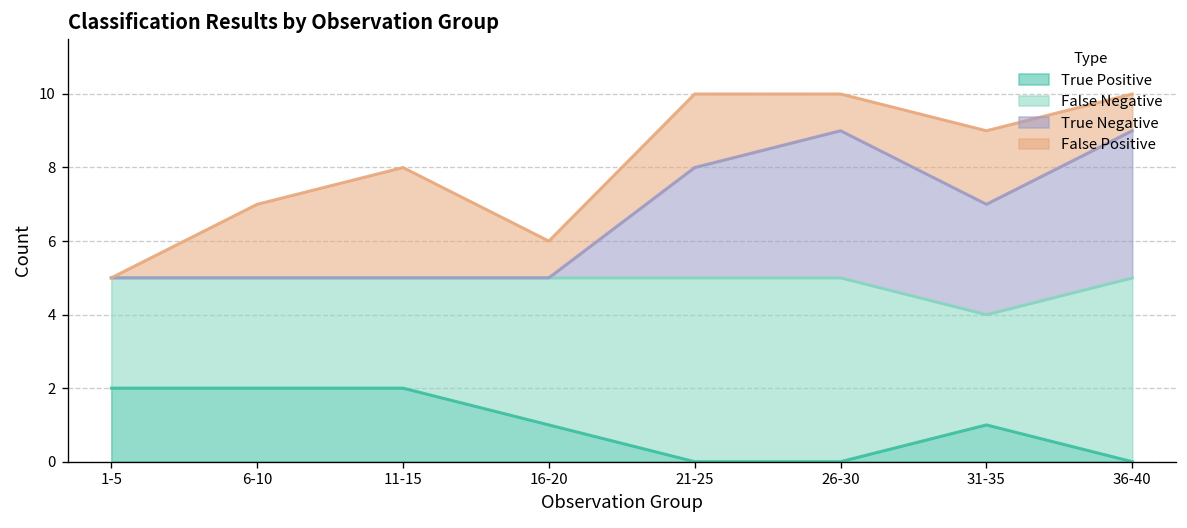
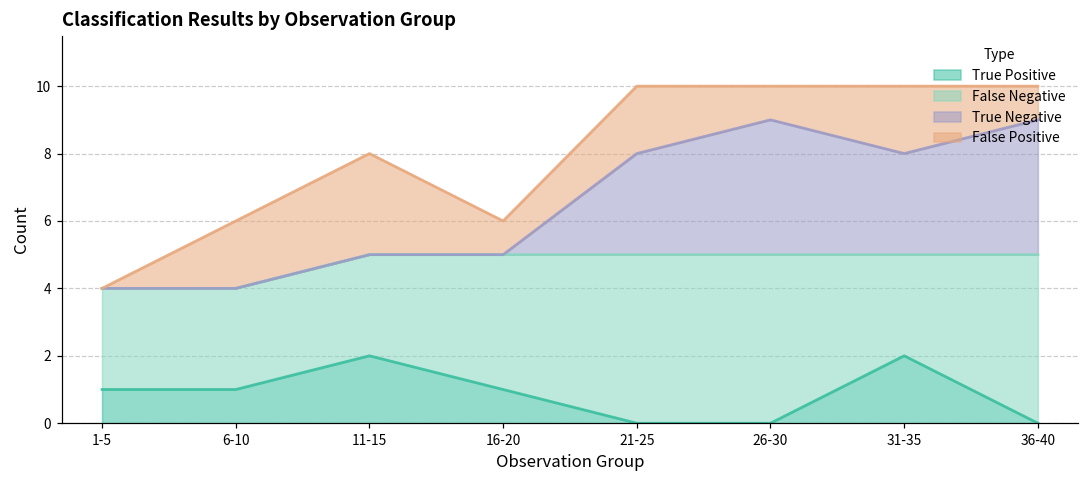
  {
    "True Positive": {
-     "1-5": 2,
-     "6-10": 2,
+     "1-5": 1,
+     "6-10": 1,
      "11-15": 2,
      "16-20": 1,
      "21-25": 0,
      "26-30": 0,
-     "31-35": 1,
+     "31-35": 2,
      "36-40": 0
    },
    "False Positive": {
      "6-10": 2,
      "11-15": 3,
      "16-20": 1,
      "21-25": 2,
      "26-30": 1,
      "31-35": 2,
      "36-40": 1
    }
  }
